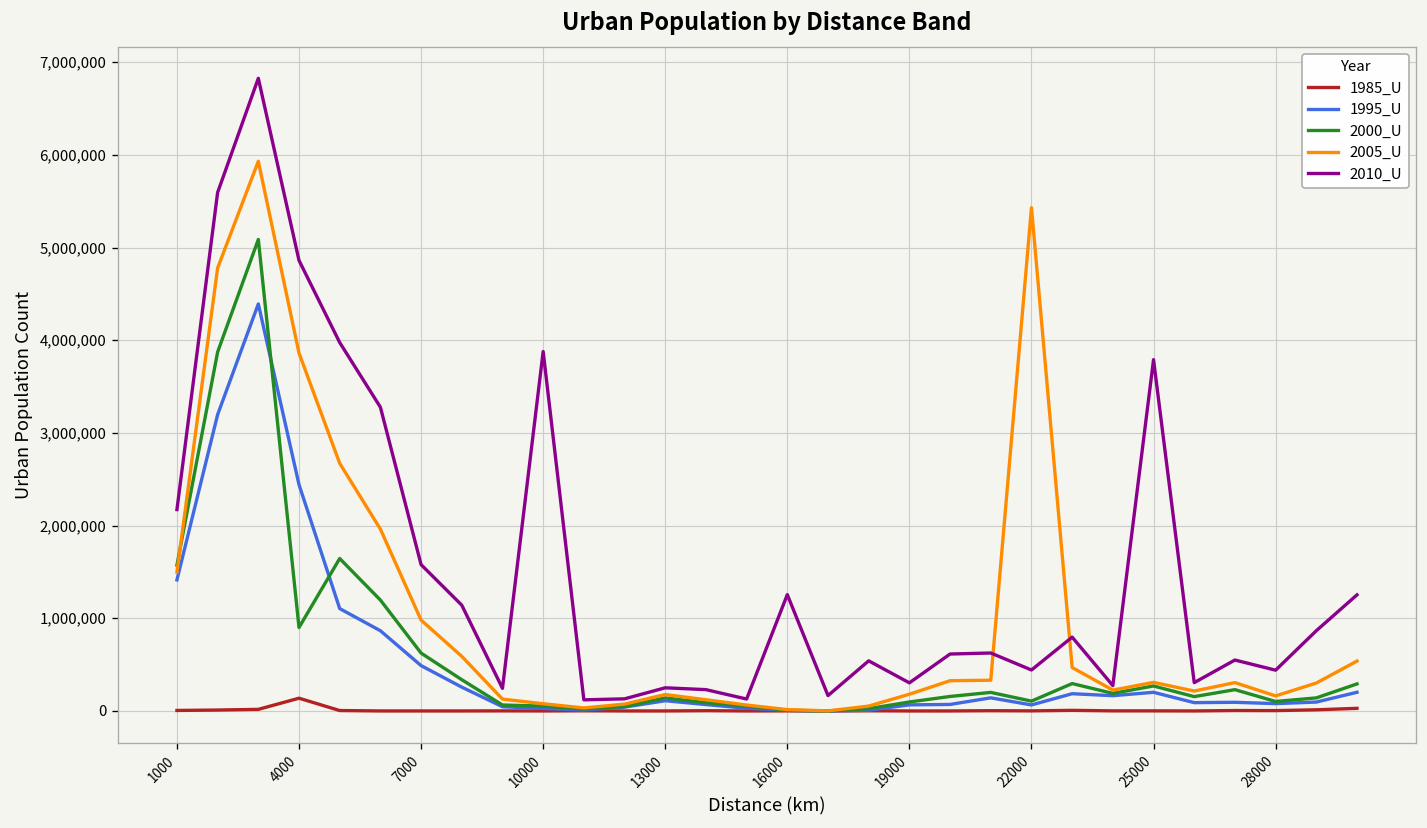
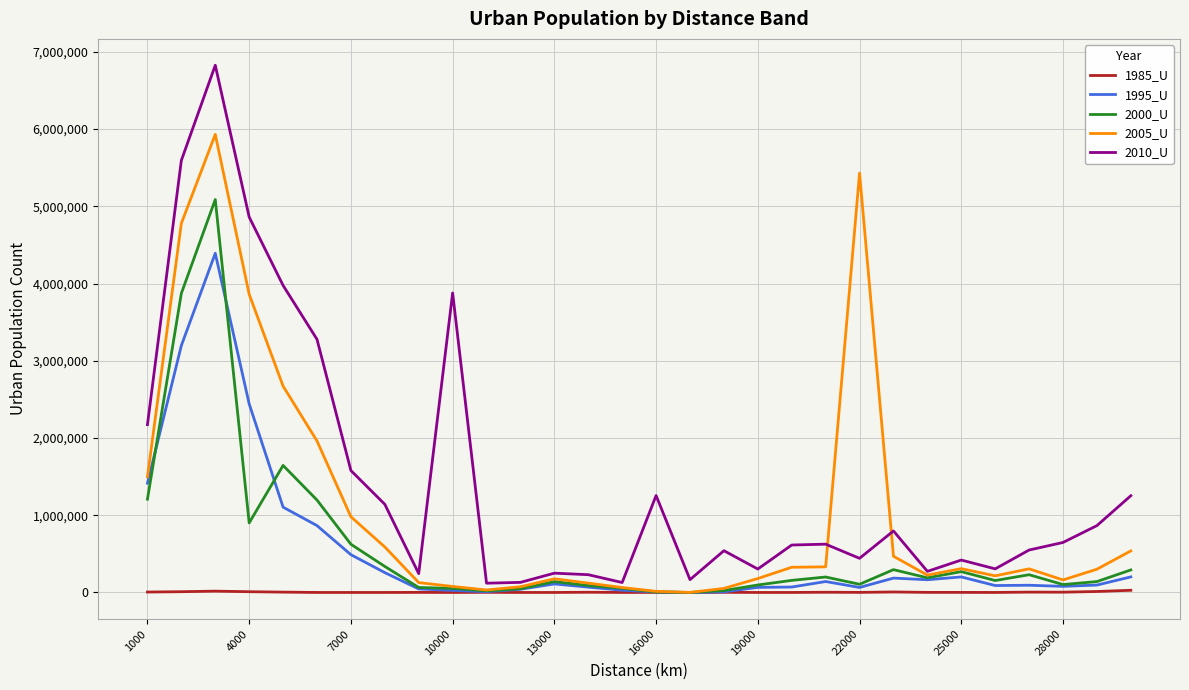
  {
    "1985_U": {
      "1000": "0",
-     "4000": "100,000",
+     "4000": "0",
      "7000": "0",
      "13000": "0",
      "19000": "0",
      "22000": "0",
      "25000": "0",
      "28000": "0"
    },
    "1995_U": {
      "1000": "1,400,000",
      "4000": "2,400,000",
      "7000": "500,000",
      "22000": "100,000",
      "25000": "200,000"
    },
    "2000_U": {
-     "1000": "1,600,000",
+     "1000": "1,200,000",
      "4000": "900,000",
      "7000": "600,000",
      "22000": "100,000",
      "25000": "300,000"
    },
    "2005_U": {
      "1000": "1,500,000",
      "4000": "3,900,000",
      "7000": "1,000,000",
      "13000": "200,000",
      "19000": "200,000",
      "22000": "5,400,000",
      "25000": "300,000",
      "28000": "200,000"
    },
    "2010_U": {
      "1000": "2,200,000",
      "4000": "4,900,000",
      "7000": "1,600,000",
      "10000": "3,900,000",
      "13000": "200,000",
      "16000": "1,300,000",
      "19000": "300,000",
      "22000": "400,000",
-     "25000": "3,800,000",
-     "28000": "400,000"
+     "25000": "400,000",
+     "28000": "600,000"
    }
  }
